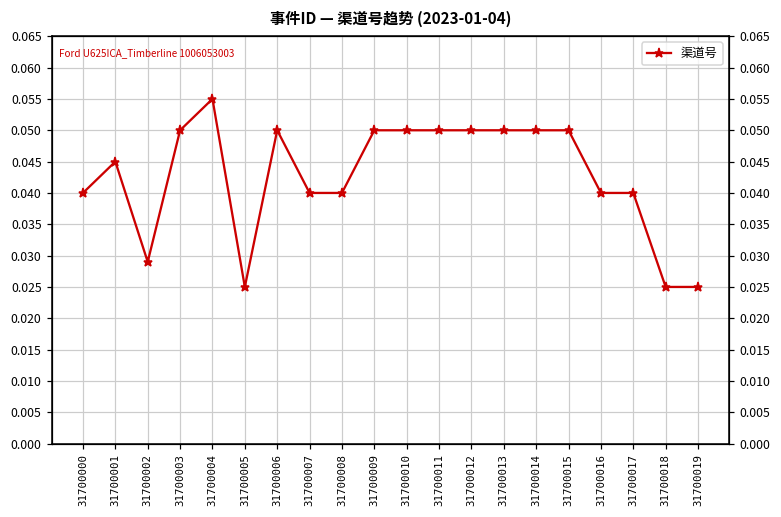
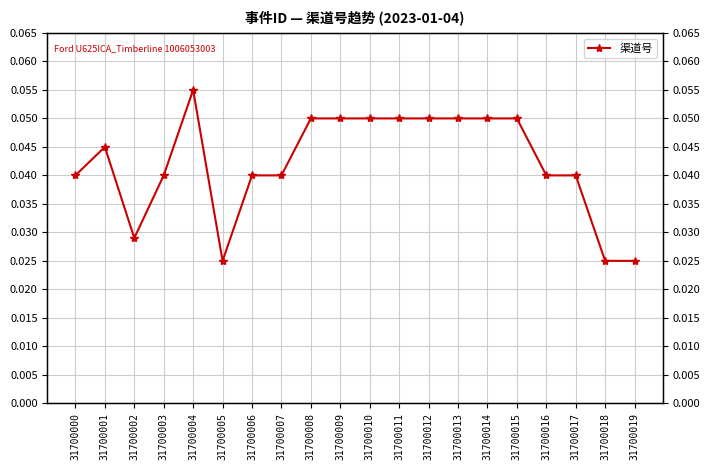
  {
    "31700000": 0.04,
    "31700001": 0.045,
    "31700002": 0.029,
-   "31700003": 0.05,
+   "31700003": 0.04,
    "31700004": 0.055,
    "31700005": 0.025,
-   "31700006": 0.05,
+   "31700006": 0.04,
    "31700007": 0.04,
-   "31700008": 0.04,
+   "31700008": 0.05,
    "31700009": 0.05,
    "31700010": 0.05,
    "31700011": 0.05,
    "31700012": 0.05,
    "31700013": 0.05,
    "31700014": 0.05,
    "31700015": 0.05,
    "31700016": 0.04,
    "31700017": 0.04,
    "31700018": 0.025,
    "31700019": 0.025
  }
